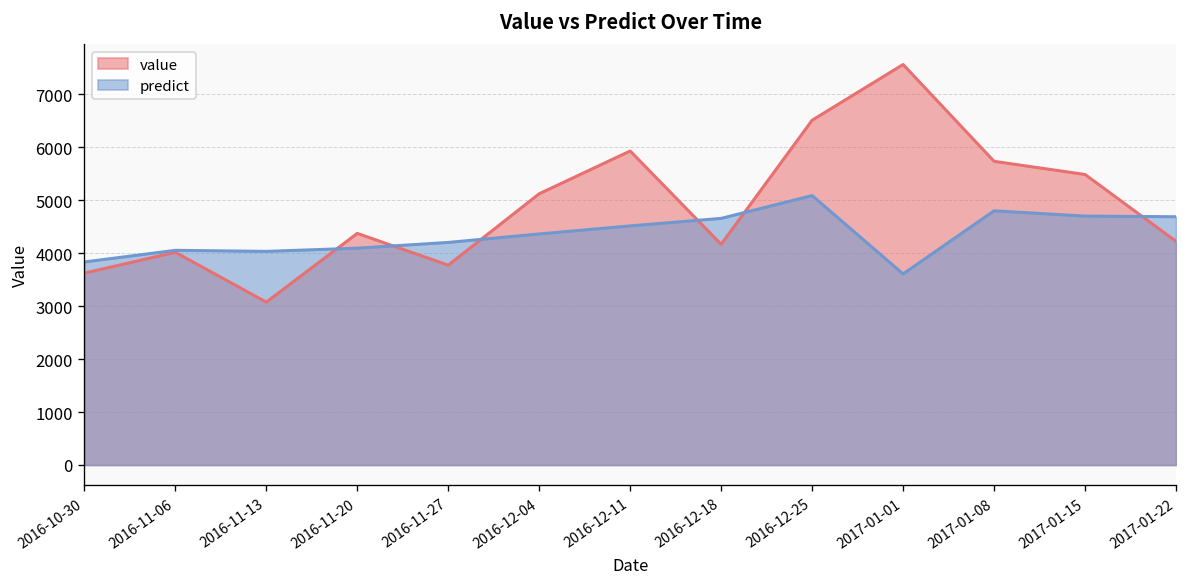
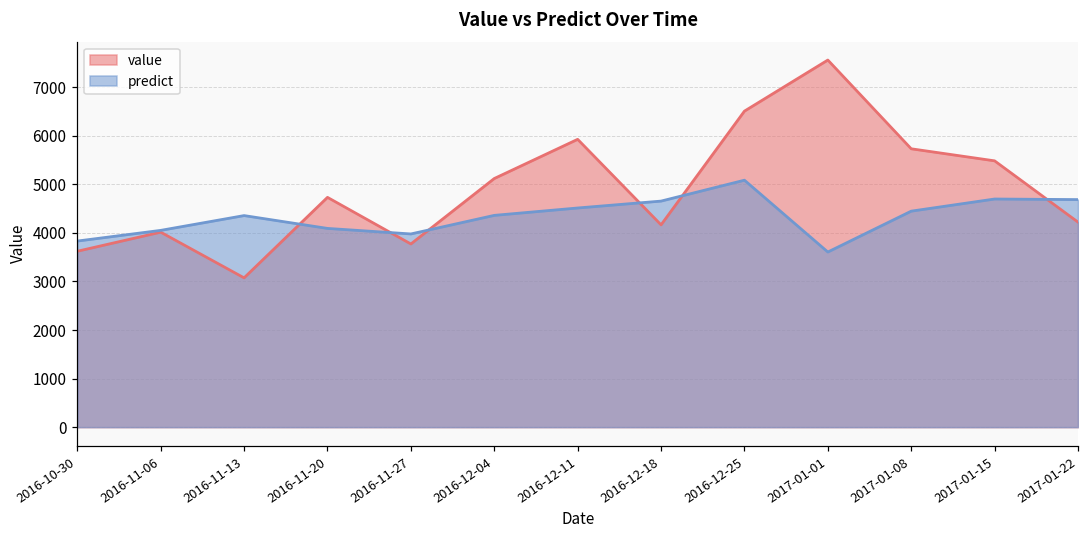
  {
    "value": {
      "2016-10-30": 3600,
      "2016-11-13": 3100,
-     "2016-11-20": 4400,
+     "2016-11-20": 4700,
      "2016-11-27": 3800,
      "2016-12-04": 5100,
      "2016-12-11": 5900,
      "2016-12-18": 4200,
      "2016-12-25": 6500,
      "2017-01-01": 7600,
      "2017-01-08": 5700,
      "2017-01-15": 5500,
      "2017-01-22": 4200
    },
    "predict": {
      "2016-10-30": 3800,
-     "2016-11-13": 4000,
+     "2016-11-13": 4400,
      "2016-11-20": 4100,
-     "2016-11-27": 4200,
+     "2016-11-27": 4000,
      "2016-12-04": 4400,
      "2016-12-11": 4500,
      "2016-12-18": 4700,
      "2016-12-25": 5100,
      "2017-01-01": 3600,
-     "2017-01-08": 4800,
+     "2017-01-08": 4400,
      "2017-01-15": 4700,
      "2017-01-22": 4700
    }
  }
